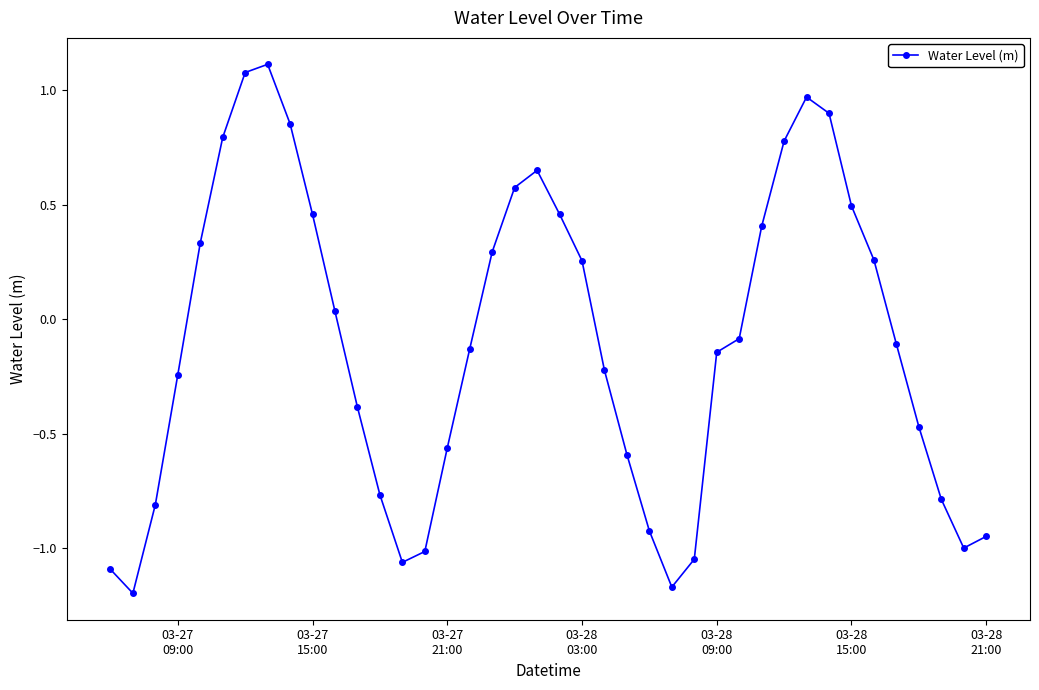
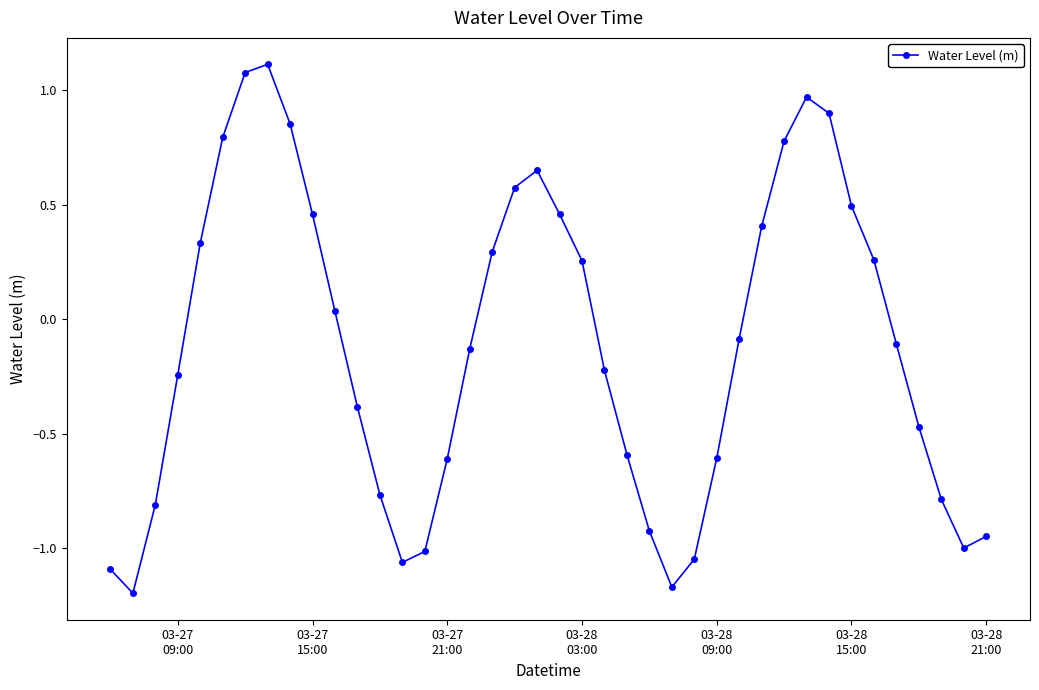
  {
    "03-27 09:00": -0.24,
    "03-27 15:00": 0.46,
-   "03-27 21:00": -0.56,
+   "03-27 21:00": -0.61,
    "03-28 03:00": 0.26,
-   "03-28 09:00": -0.14,
+   "03-28 09:00": -0.61,
    "03-28 15:00": 0.49,
    "03-28 21:00": -0.95
  }
